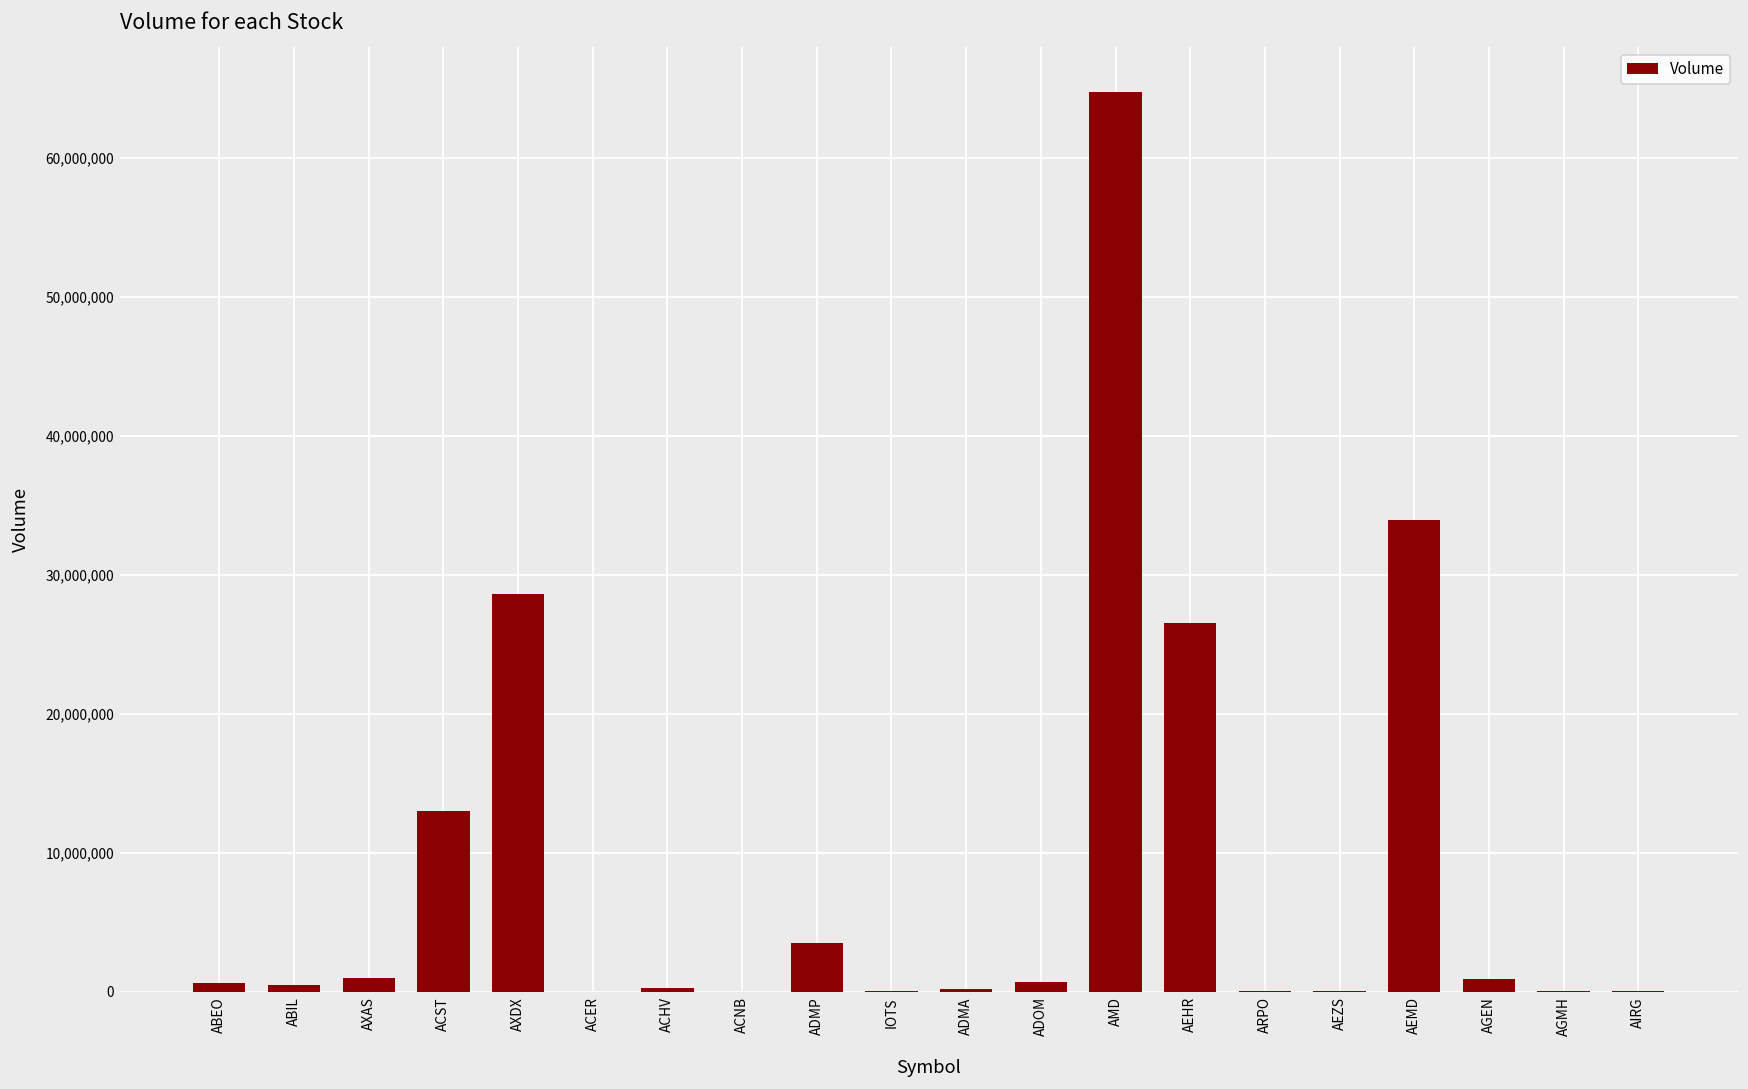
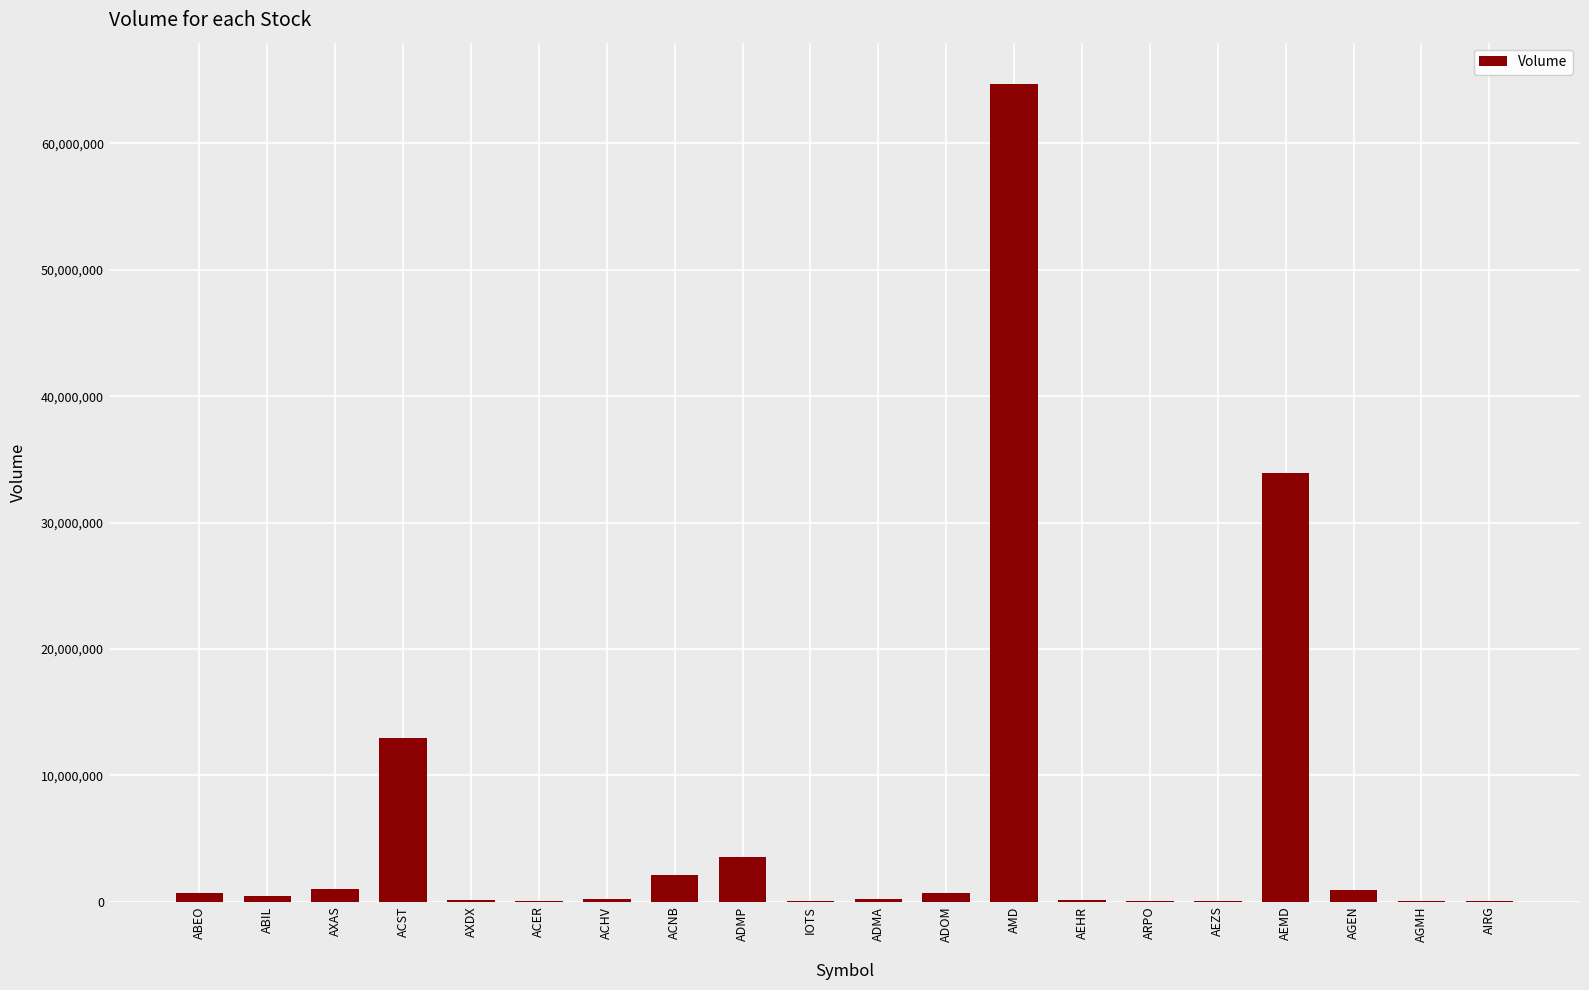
  {
    "ABEO": "700,000",
    "ABIL": "500,000",
    "AXAS": "1,000,000",
    "ACST": "13,000,000",
-   "AXDX": "28,600,000",
+   "AXDX": "100,000",
    "ACHV": "300,000",
-   "ACNB": "0",
+   "ACNB": "2,100,000",
    "ADMP": "3,500,000",
    "ADMA": "200,000",
    "ADOM": "700,000",
    "AMD": "64,700,000",
-   "AEHR": "26,500,000",
+   "AEHR": "100,000",
    "AEMD": "33,900,000",
    "AGEN": "900,000"
  }
